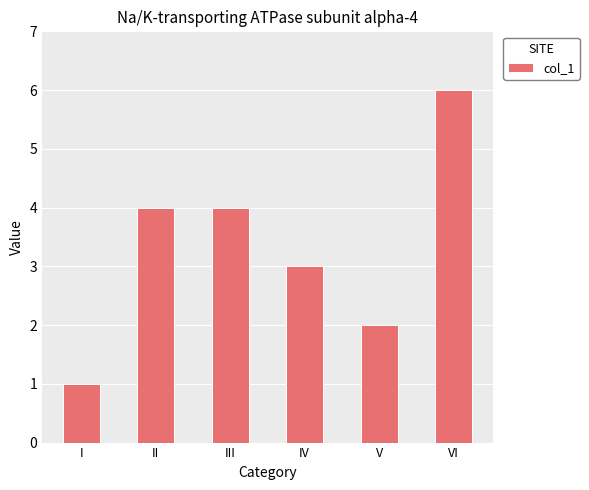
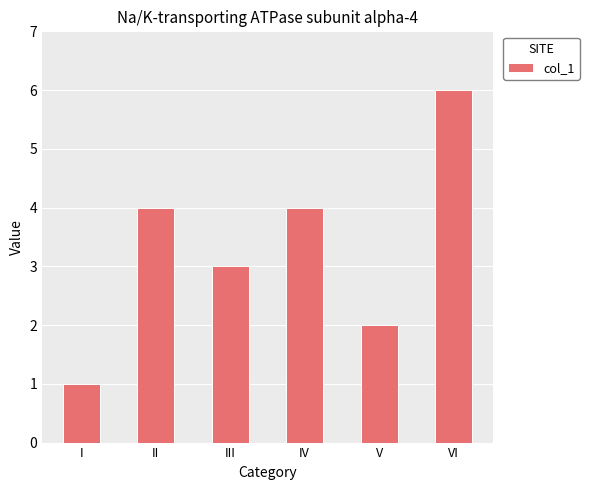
  {
    "I": 1,
    "II": 4,
-   "III": 4,
-   "IV": 3,
+   "III": 3,
+   "IV": 4,
    "V": 2,
    "VI": 6
  }
